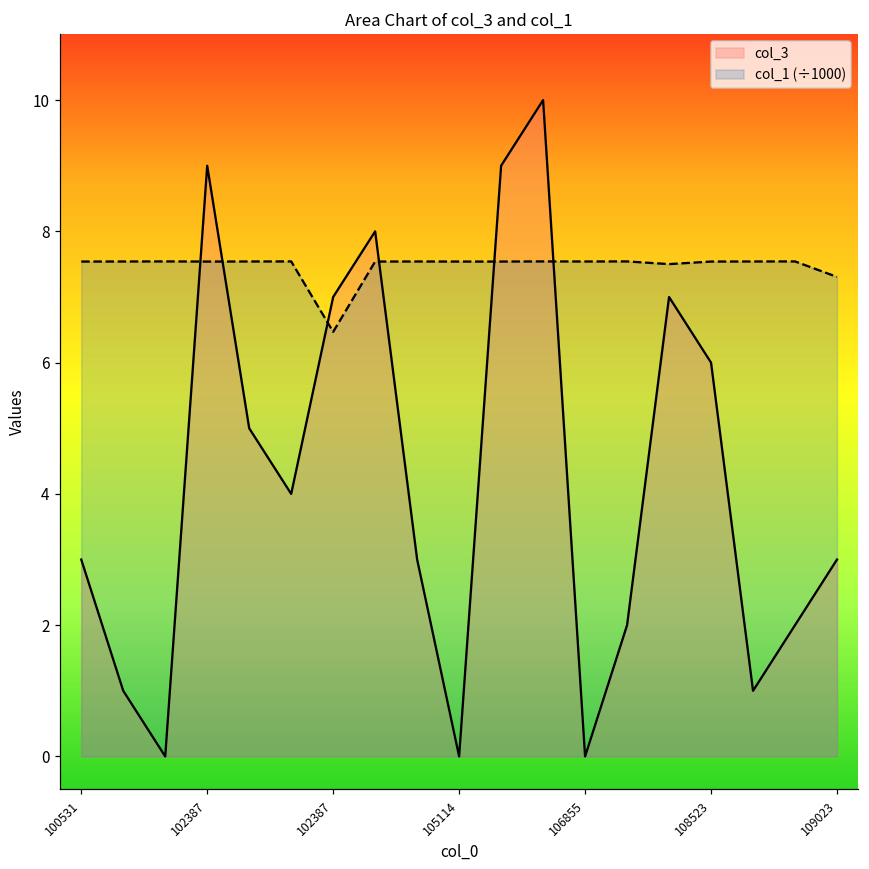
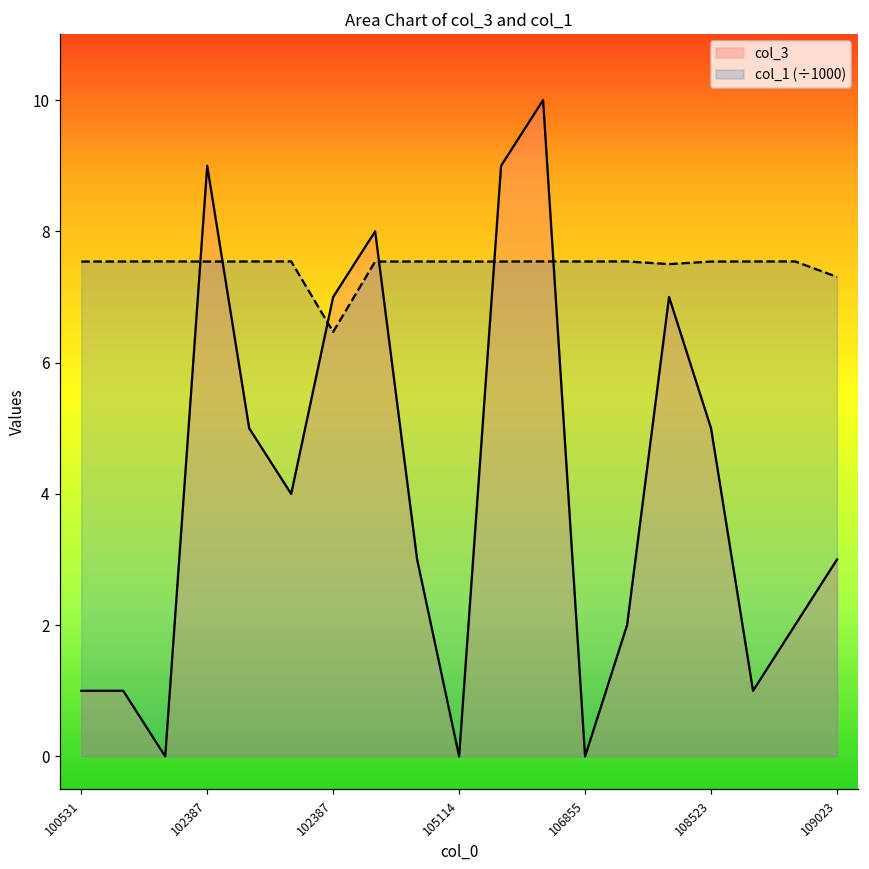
  {
    "col_3": {
-     "100531": 3,
+     "100531": 1,
      "105114": 0,
      "106855": 0,
-     "108523": 6,
+     "108523": 5,
      "109023": 3
    },
    "col_1 (÷1000)": {
      "100531": 7.5,
      "105114": 7.5,
      "106855": 7.5,
      "108523": 7.5,
      "109023": 7.3
    }
  }
